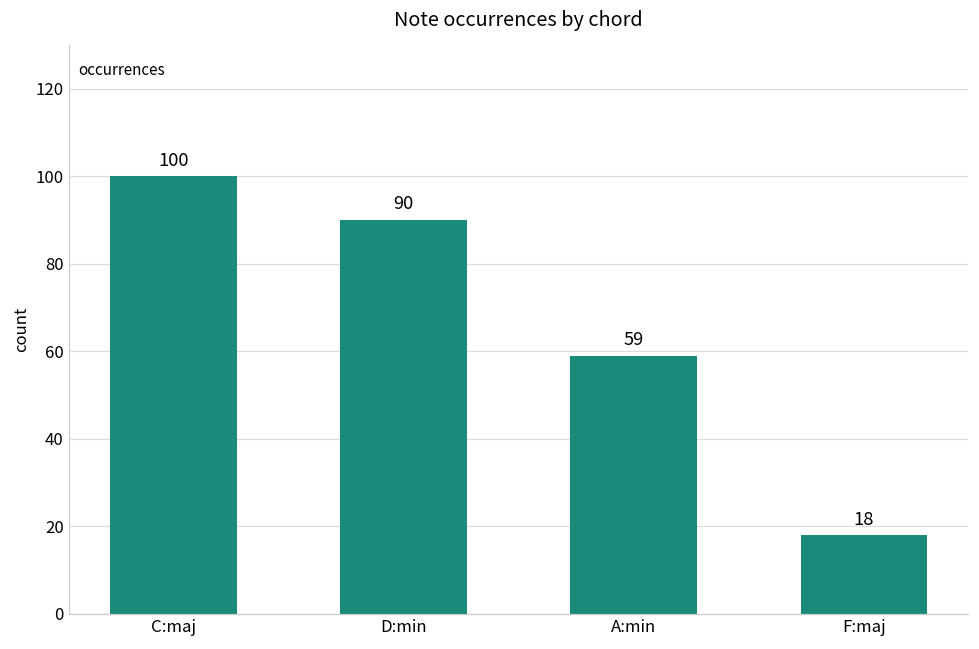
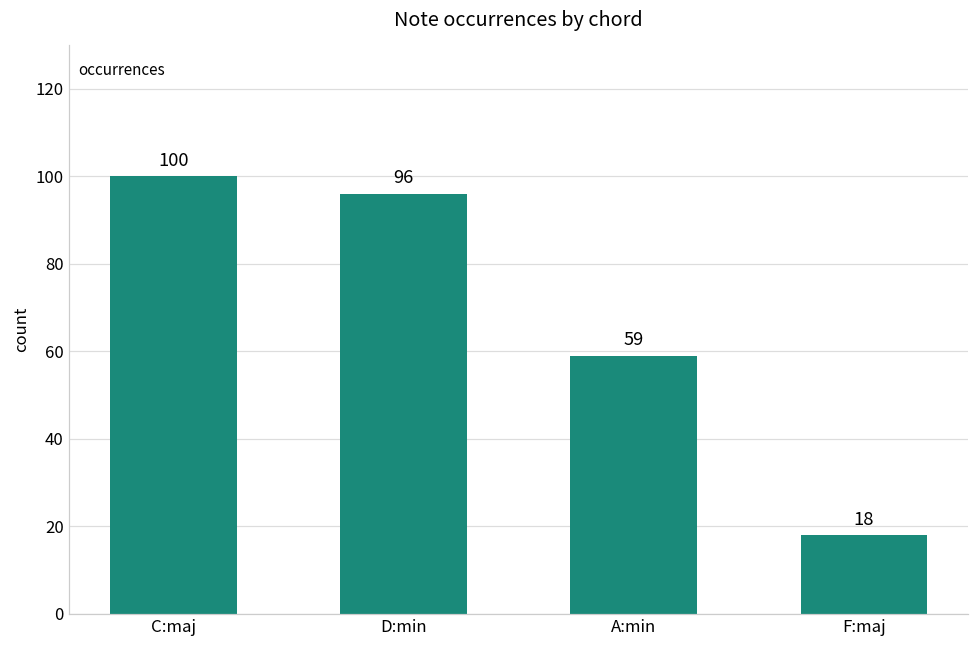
  {
    "C:maj": 100,
-   "D:min": 90,
+   "D:min": 96,
    "A:min": 59,
    "F:maj": 18
  }
